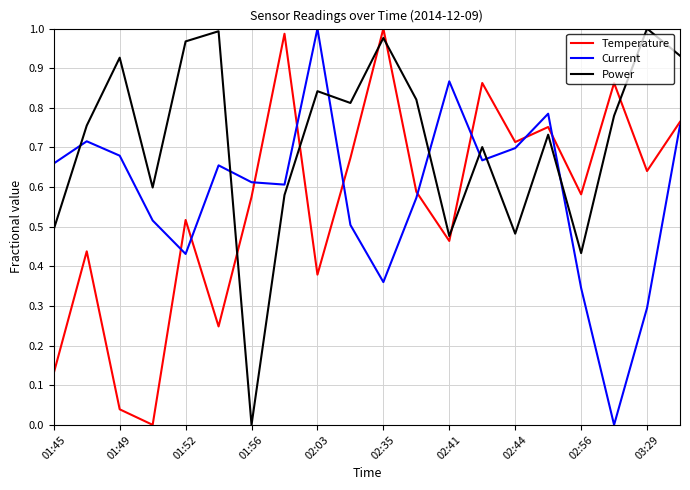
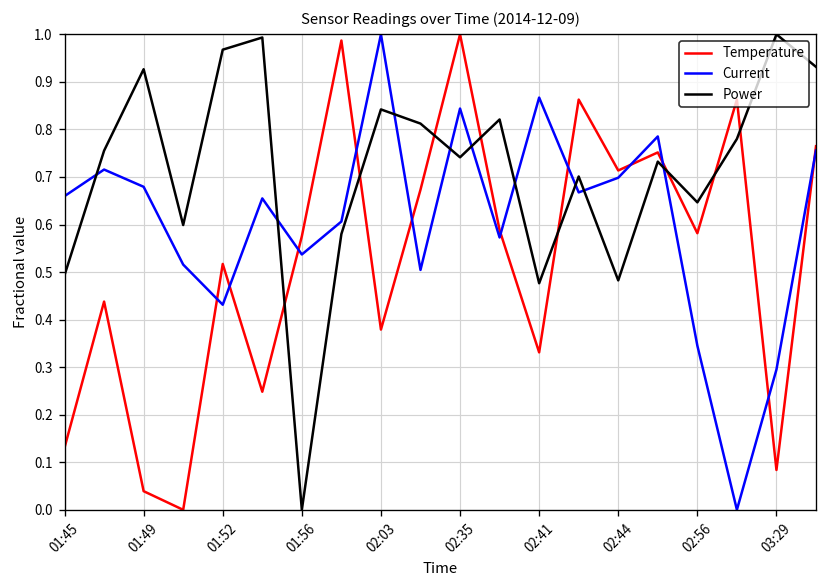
  {
    "Temperature": {
      "01:45": 0.13,
      "01:49": 0.04,
      "01:52": 0.52,
      "01:56": 0.58,
      "02:03": 0.38,
      "02:35": 1.00,
-     "02:41": 0.46,
+     "02:41": 0.33,
      "02:44": 0.71,
      "02:56": 0.58,
-     "03:29": 0.64
+     "03:29": 0.08
    },
    "Current": {
      "01:45": 0.66,
      "01:49": 0.68,
      "01:52": 0.43,
-     "01:56": 0.61,
+     "01:56": 0.54,
      "02:03": 1.00,
-     "02:35": 0.36,
+     "02:35": 0.84,
      "02:41": 0.87,
      "02:44": 0.70,
      "02:56": 0.35,
      "03:29": 0.29
    },
    "Power": {
      "01:45": 0.49,
      "01:49": 0.93,
      "01:52": 0.97,
      "01:56": 0.00,
      "02:03": 0.84,
-     "02:35": 0.98,
+     "02:35": 0.74,
      "02:41": 0.48,
      "02:44": 0.48,
-     "02:56": 0.43,
+     "02:56": 0.65,
      "03:29": 1.00
    }
  }
